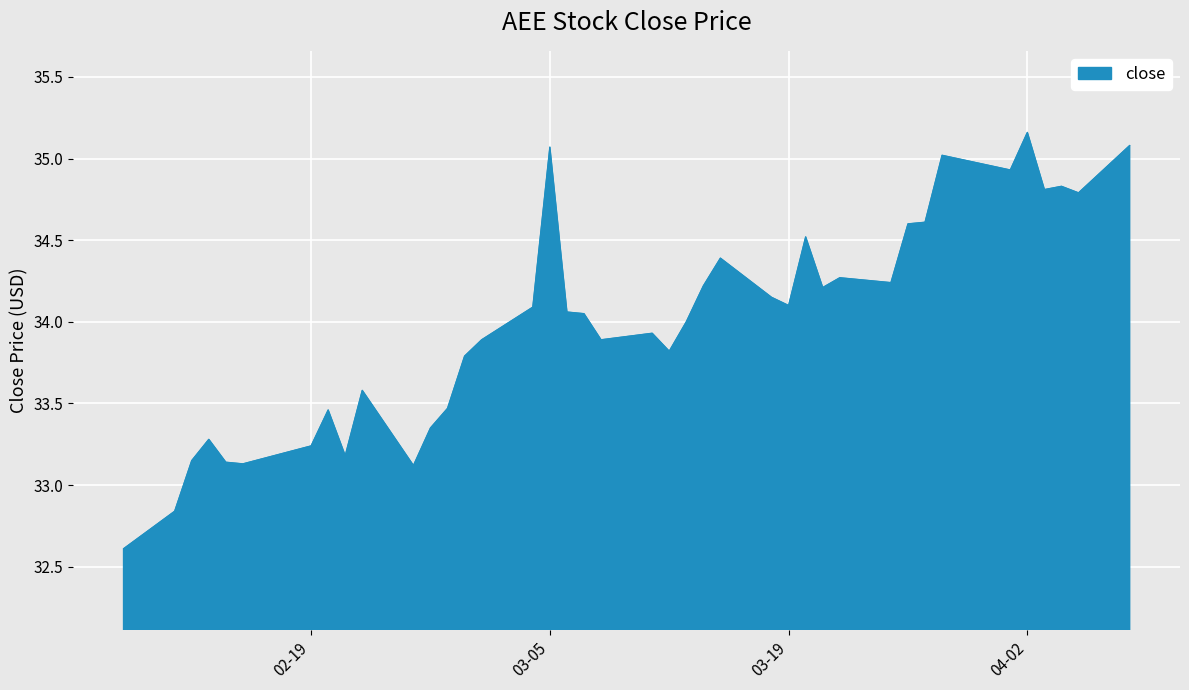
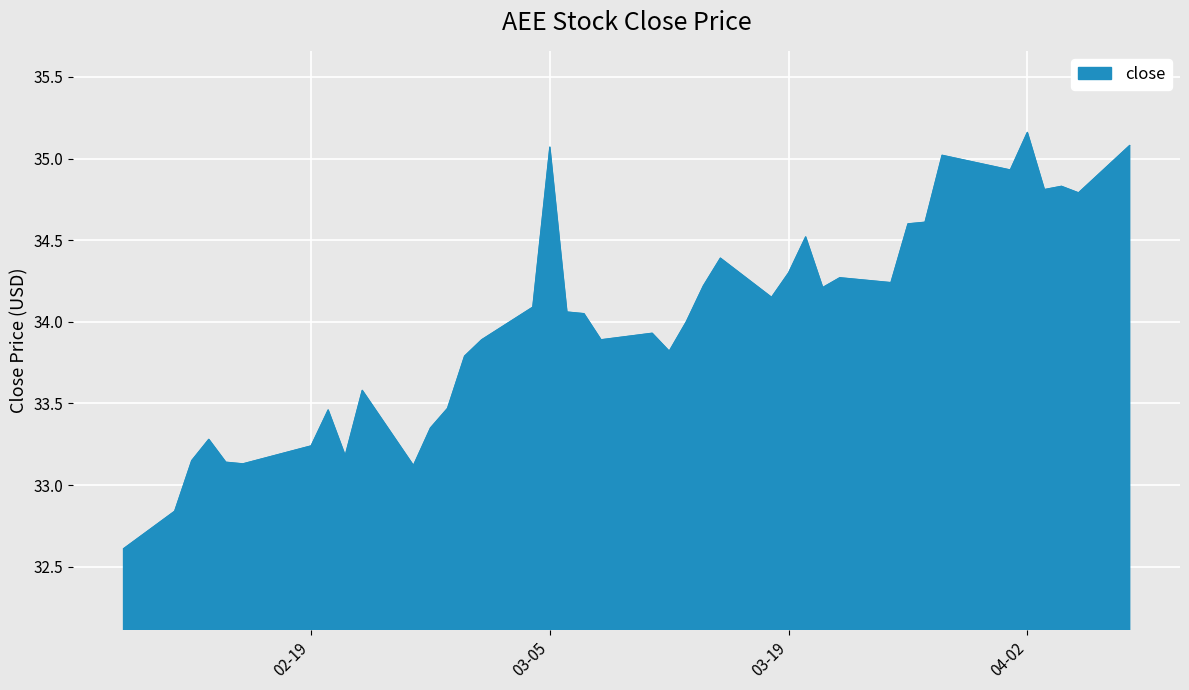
  {
    "02-19": 33.24,
    "03-05": 35.07,
-   "03-19": 34.1,
+   "03-19": 34.3,
    "04-02": 35.16
  }
